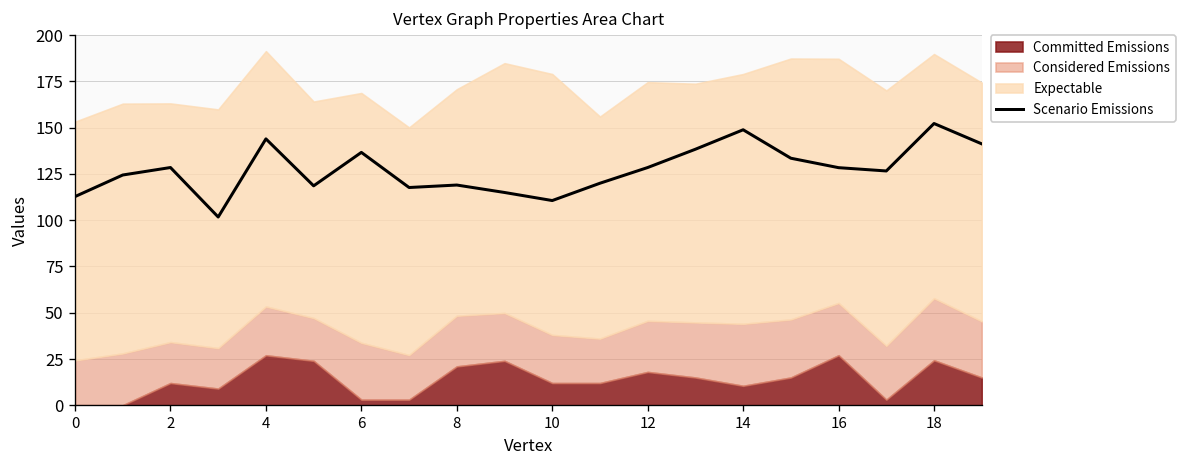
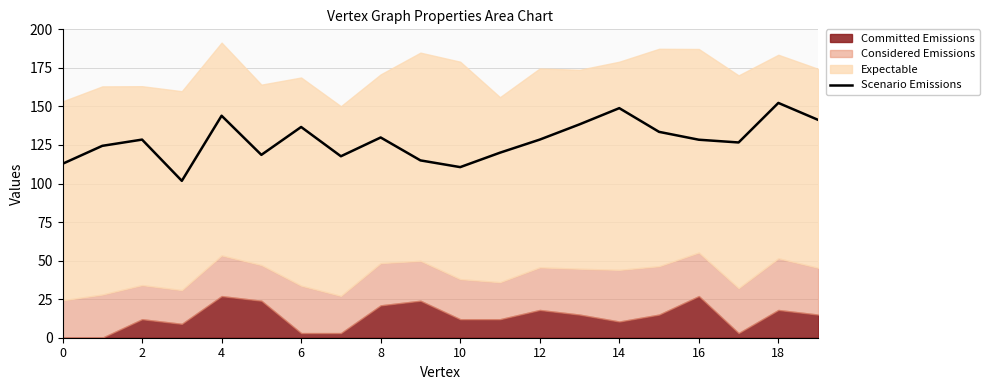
  {
    "Scenario Emissions": {
      "0": 113,
      "2": 128,
      "4": 144,
      "6": 137,
-     "8": 119,
+     "8": 130,
      "10": 111,
      "12": 128,
      "14": 149,
      "16": 128,
      "18": 152
    },
    "Committed Emissions": {
      "0": 0,
      "2": 12,
      "4": 27,
      "6": 3,
      "8": 21,
      "10": 12,
      "12": 18,
      "14": 11,
      "16": 27,
-     "18": 24
+     "18": 18
    },
    "Considered Emissions": {
      "0": 24,
      "2": 22,
      "4": 26,
      "6": 31,
      "8": 27,
      "10": 26,
      "12": 28,
      "14": 34,
      "16": 28,
      "18": 34
    },
    "Expectable": {
      "0": 129,
      "2": 129,
      "4": 138,
      "6": 135,
      "8": 122,
      "10": 141,
      "12": 129,
      "14": 135,
      "16": 132,
      "18": 132
    }
  }
